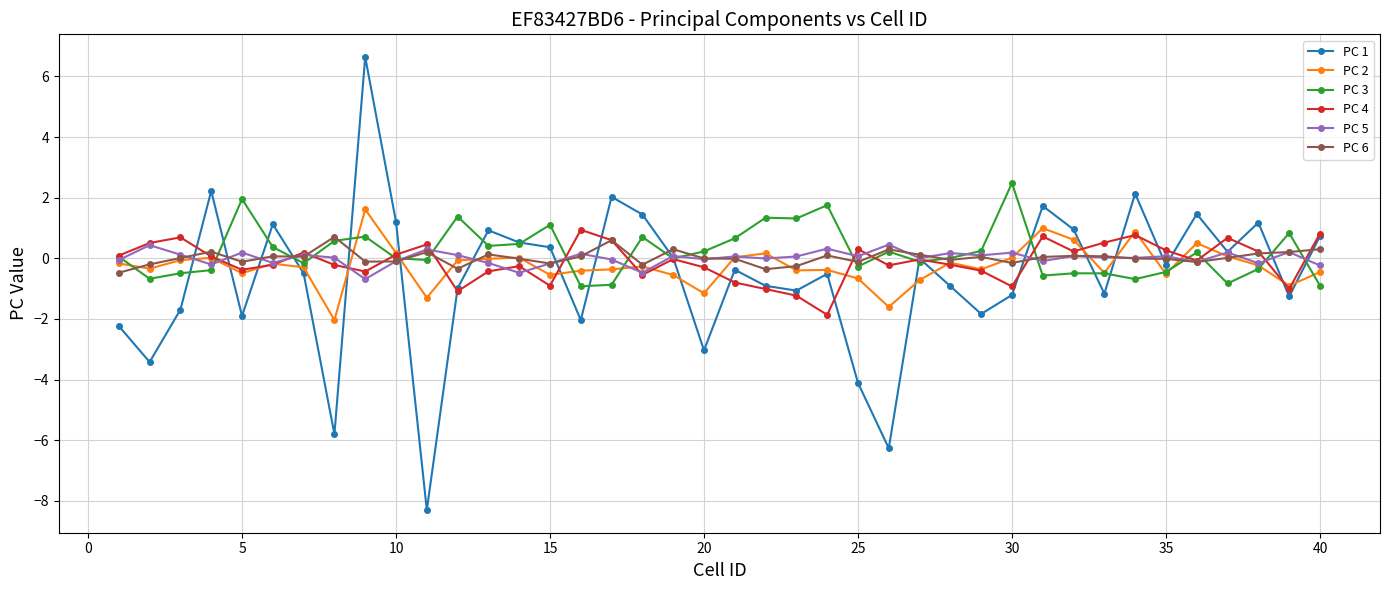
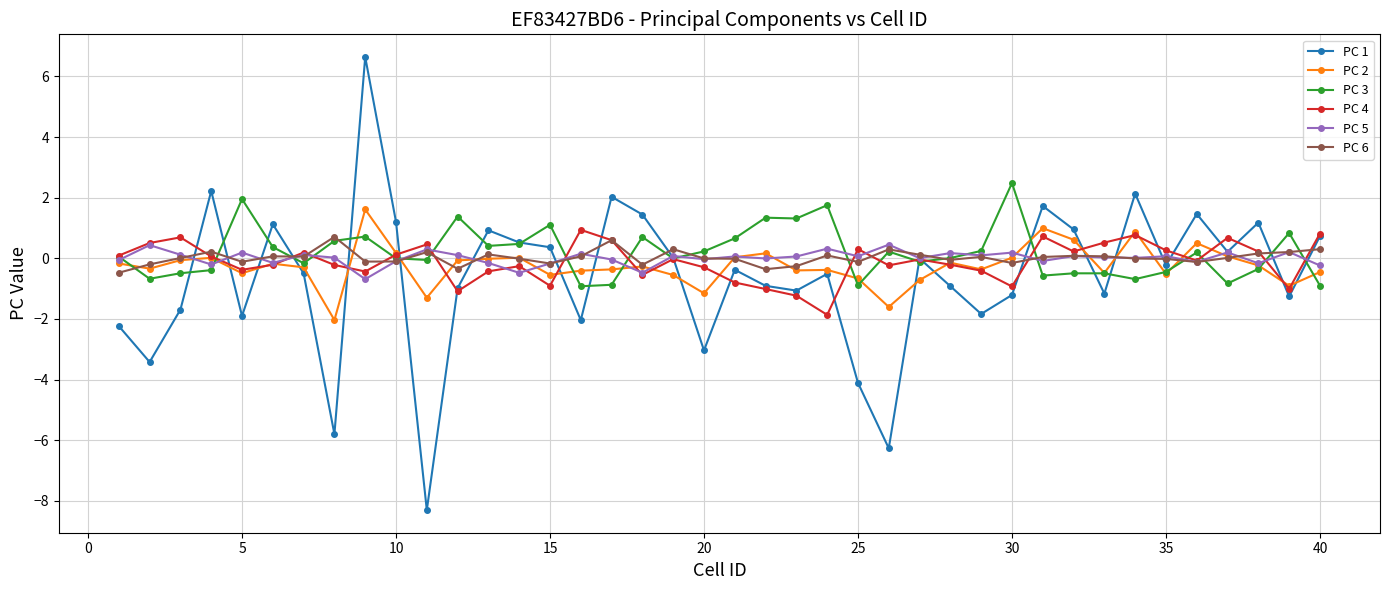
  {
    "PC 1": {
      "5": -1.9,
      "10": 1.2,
      "15": 0.4,
      "20": -3.0,
      "25": -4.1,
      "30": -1.2,
      "35": -0.2,
      "40": 0.7
    },
    "PC 2": {
      "5": -0.5,
      "15": -0.5,
      "20": -1.2,
      "25": -0.7,
      "30": 0.0,
      "40": -0.5
    },
    "PC 3": {
      "5": 2.0,
      "10": 0.0,
      "15": 1.1,
      "20": 0.2,
-     "25": -0.3,
+     "25": -0.9,
      "30": 2.5,
      "40": -0.9
    },
    "PC 4": {
      "5": -0.4,
      "15": -0.9,
      "20": -0.3,
      "25": 0.3,
      "30": -0.9,
      "35": 0.3,
      "40": 0.8
    },
    "PC 5": {
      "5": 0.2,
      "25": 0.1,
      "30": 0.2,
      "35": 0.1,
      "40": -0.2
    },
    "PC 6": {
      "5": -0.1,
      "25": -0.1,
      "30": -0.2,
      "35": 0.0,
      "40": 0.3
    }
  }
